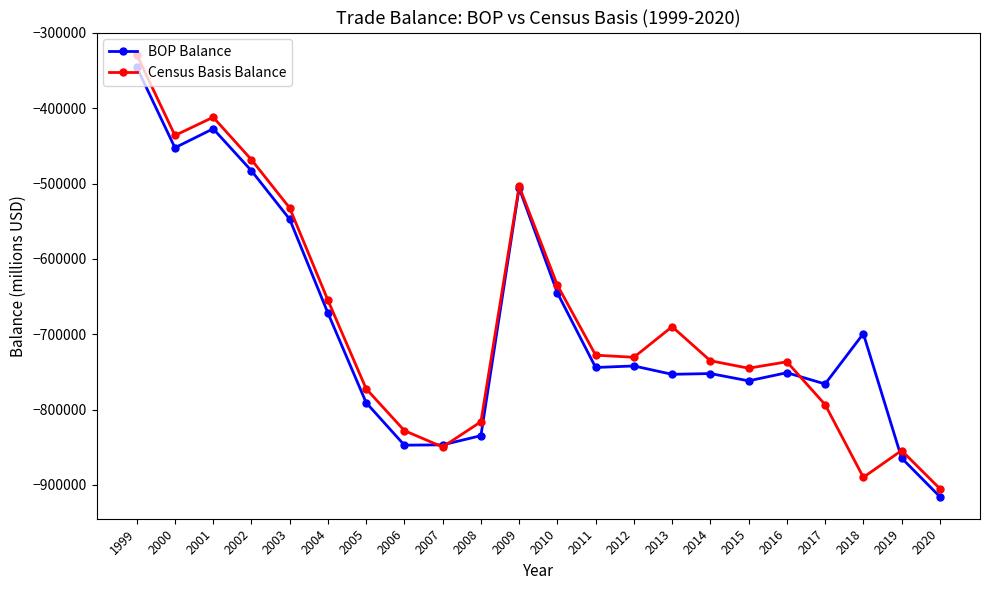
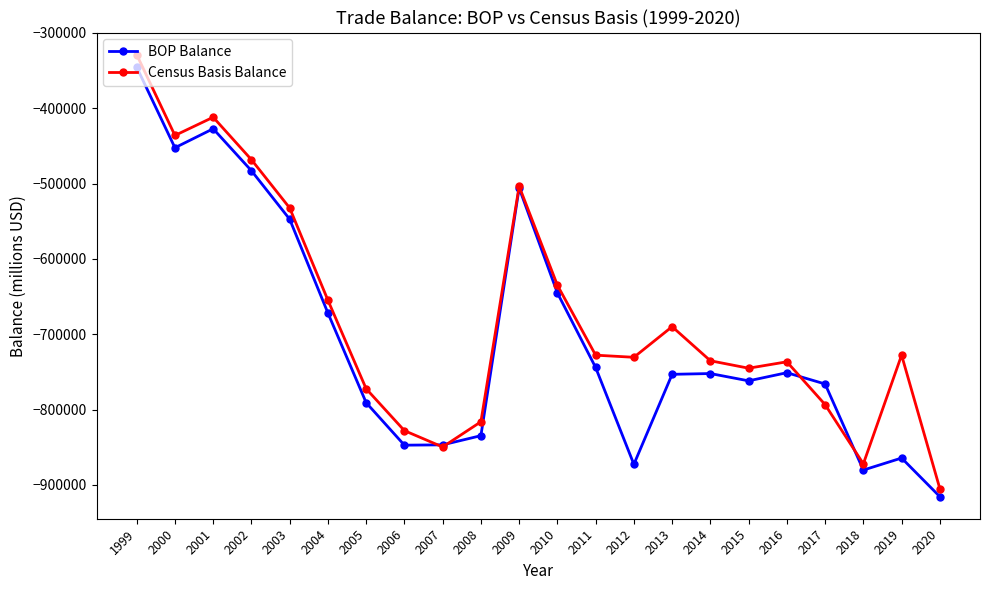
  {
    "BOP Balance": {
      "2000": -450000,
      "2001": -430000,
      "2002": -480000,
      "2003": -550000,
      "2004": -670000,
      "2005": -790000,
      "2006": -850000,
      "2008": -830000,
      "2010": -650000,
      "2011": -740000,
-     "2012": -740000,
+     "2012": -870000,
      "2013": -750000,
      "2014": -750000,
      "2015": -760000,
      "2016": -750000,
      "2017": -770000,
-     "2018": -700000,
+     "2018": -880000,
      "2019": -860000,
      "2020": -920000
    },
    "Census Basis Balance": {
      "2000": -440000,
      "2001": -410000,
      "2002": -470000,
      "2003": -530000,
      "2004": -650000,
      "2005": -770000,
      "2006": -830000,
      "2008": -820000,
      "2010": -630000,
      "2011": -730000,
      "2012": -730000,
      "2013": -690000,
      "2014": -740000,
      "2015": -750000,
      "2016": -740000,
      "2017": -790000,
-     "2018": -890000,
-     "2019": -850000,
+     "2018": -870000,
+     "2019": -730000,
      "2020": -900000
    }
  }
